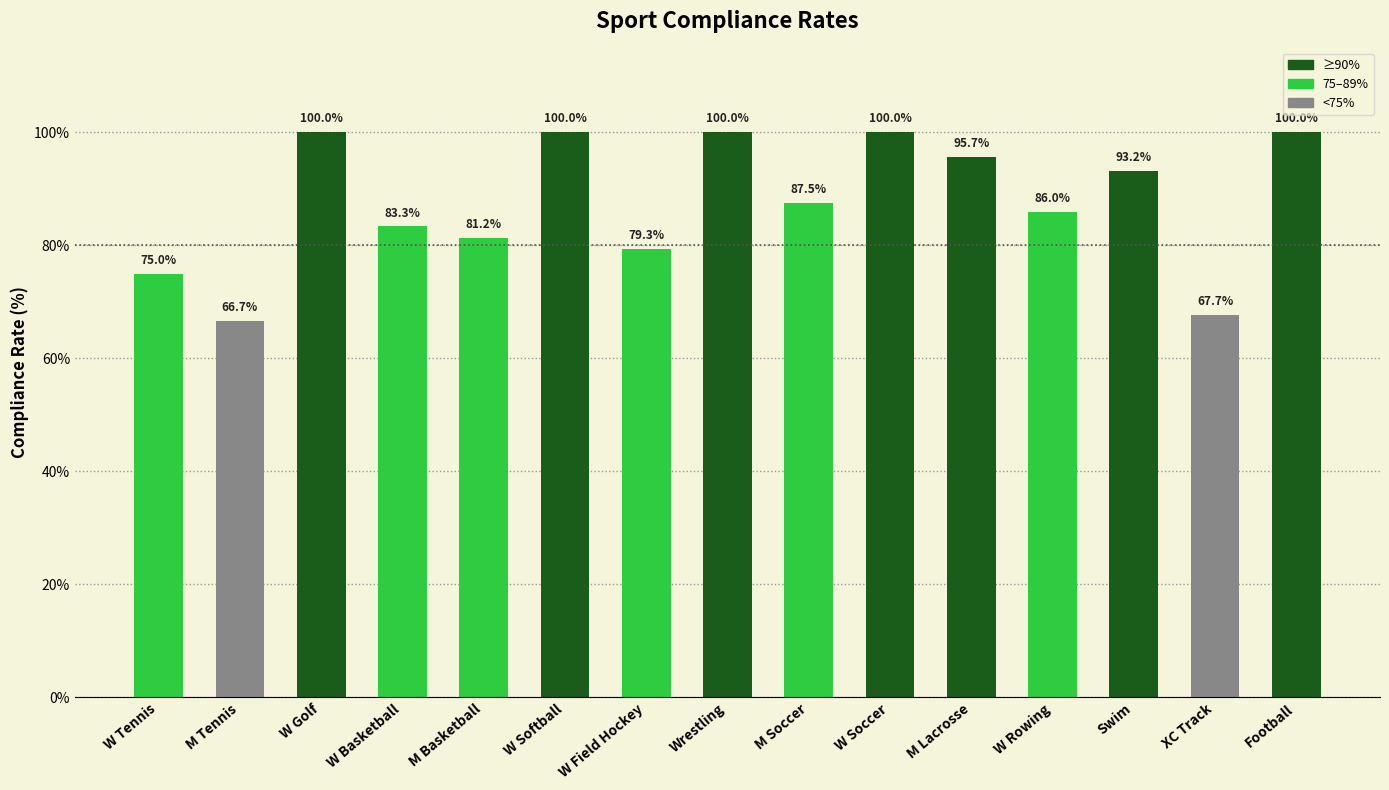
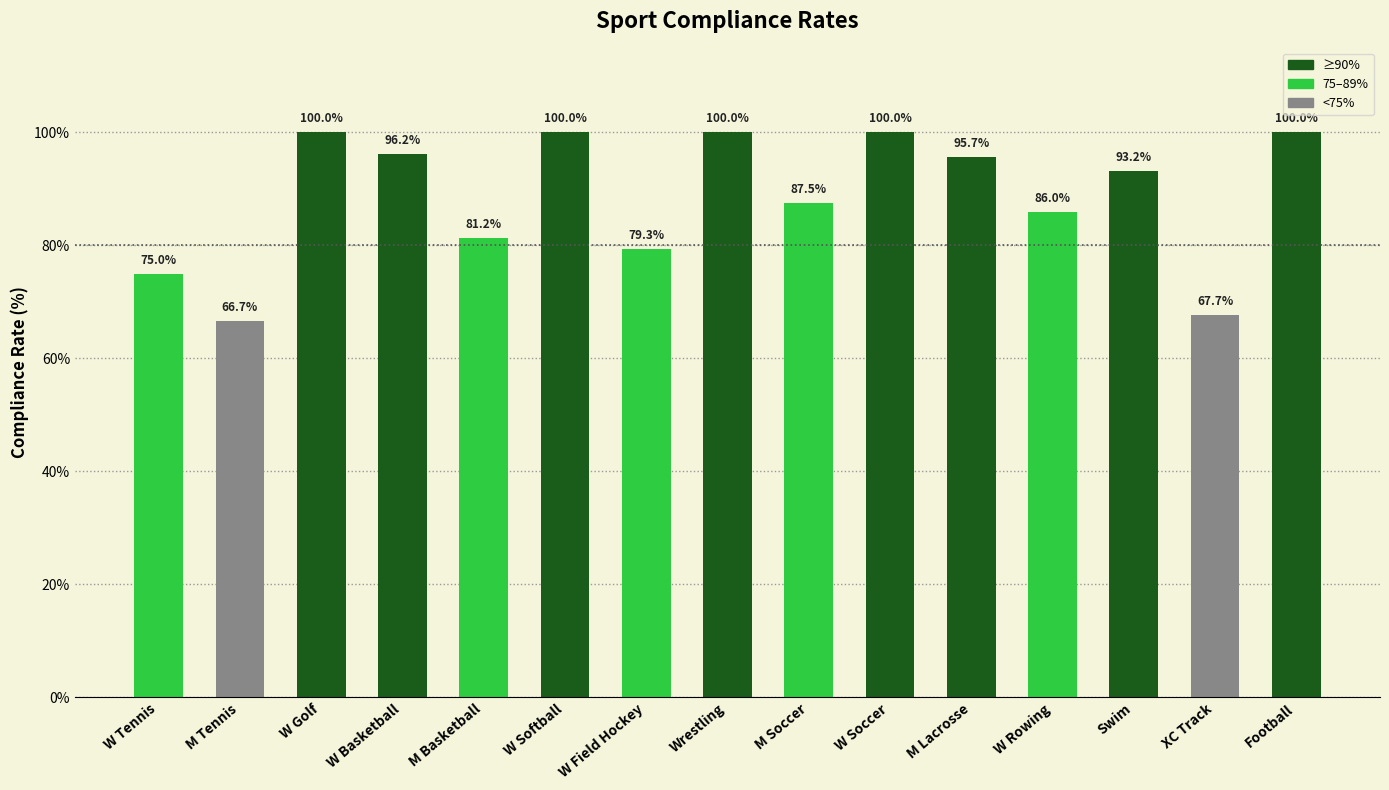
  {
    "W Tennis": "75.0%",
    "M Tennis": "66.7%",
    "W Golf": "100.0%",
-   "W Basketball": "83.3%",
+   "W Basketball": "96.2%",
    "M Basketball": "81.2%",
    "W Softball": "100.0%",
    "W Field Hockey": "79.3%",
    "Wrestling": "100.0%",
    "M Soccer": "87.5%",
    "W Soccer": "100.0%",
    "M Lacrosse": "95.7%",
    "W Rowing": "86.0%",
    "Swim": "93.2%",
    "XC Track": "67.7%"
  }
